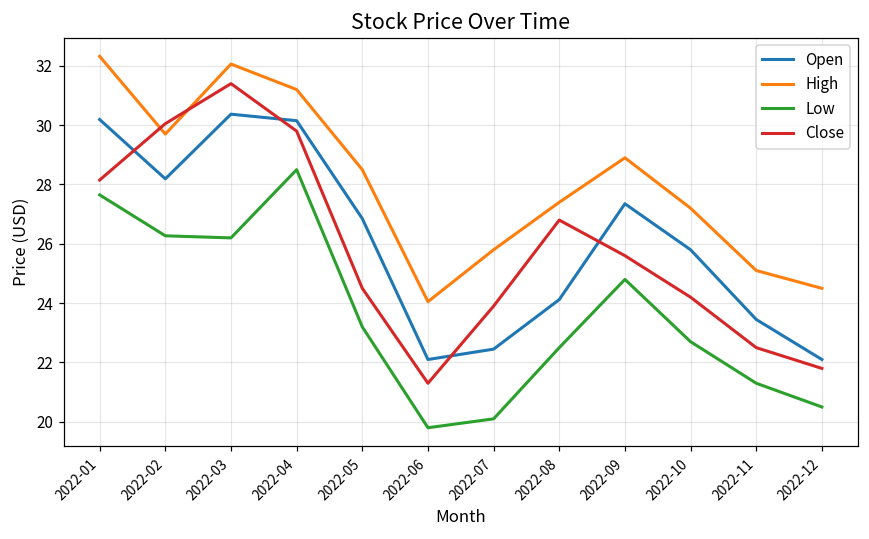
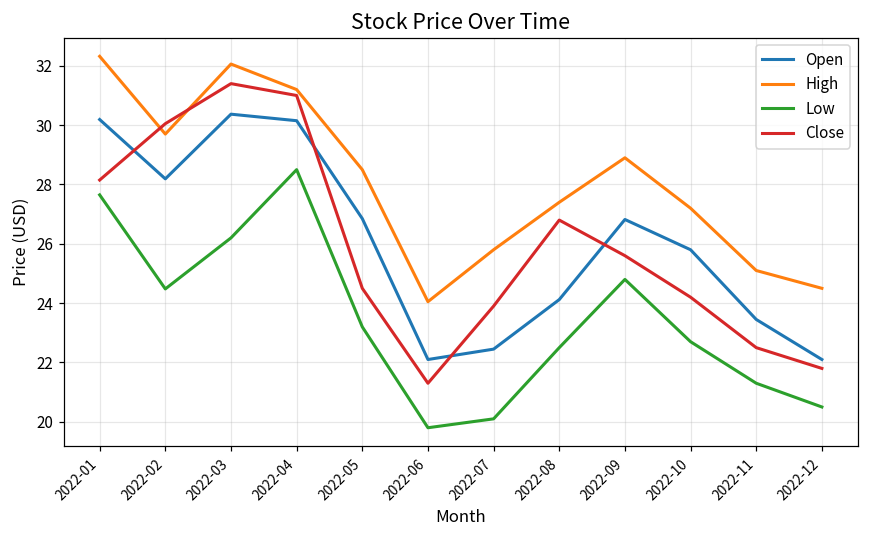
  {
    "Open": {
      "2022-01": 30.2,
      "2022-02": 28.2,
      "2022-03": 30.4,
      "2022-04": 30.2,
      "2022-05": 26.9,
      "2022-06": 22.1,
      "2022-07": 22.5,
      "2022-08": 24.1,
-     "2022-09": 27.4,
+     "2022-09": 26.8,
      "2022-10": 25.8,
      "2022-11": 23.5,
      "2022-12": 22.1
    },
    "High": {
      "2022-01": 32.3,
      "2022-02": 29.7,
      "2022-03": 32.1,
      "2022-04": 31.2,
      "2022-05": 28.5,
      "2022-06": 24.1,
      "2022-07": 25.8,
      "2022-08": 27.4,
      "2022-09": 28.9,
      "2022-10": 27.2,
      "2022-11": 25.1,
      "2022-12": 24.5
    },
    "Low": {
      "2022-01": 27.7,
-     "2022-02": 26.3,
+     "2022-02": 24.5,
      "2022-03": 26.2,
      "2022-04": 28.5,
      "2022-05": 23.2,
      "2022-06": 19.8,
      "2022-07": 20.1,
      "2022-08": 22.5,
      "2022-09": 24.8,
      "2022-10": 22.7,
      "2022-11": 21.3,
      "2022-12": 20.5
    },
    "Close": {
      "2022-01": 28.2,
      "2022-02": 30.1,
      "2022-03": 31.4,
-     "2022-04": 29.8,
+     "2022-04": 31.0,
      "2022-05": 24.5,
      "2022-06": 21.3,
      "2022-07": 23.9,
      "2022-08": 26.8,
      "2022-09": 25.6,
      "2022-10": 24.2,
      "2022-11": 22.5,
      "2022-12": 21.8
    }
  }
